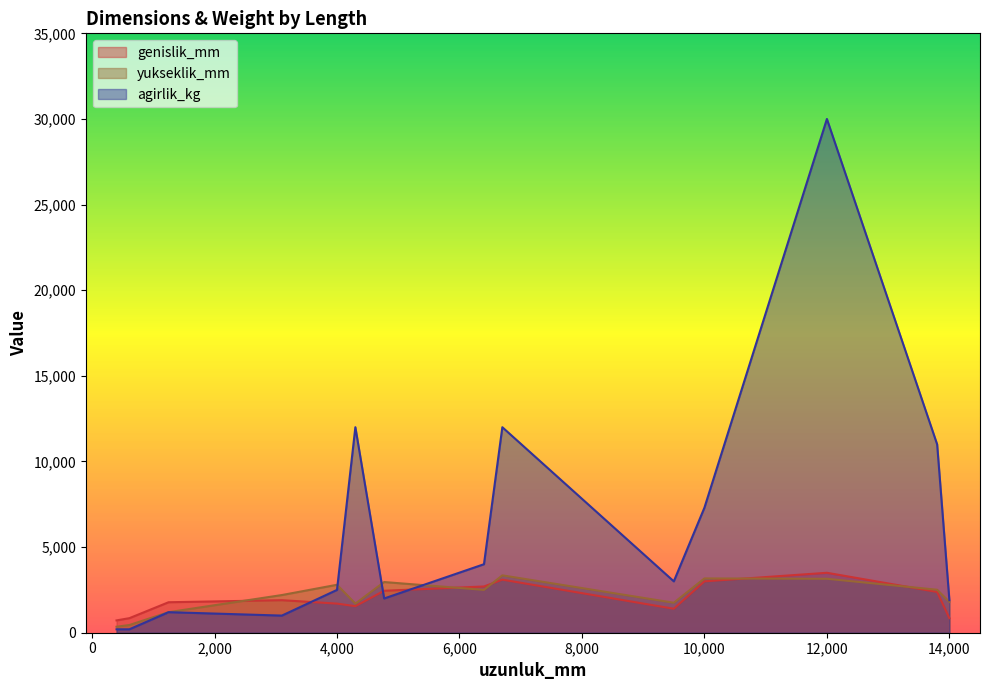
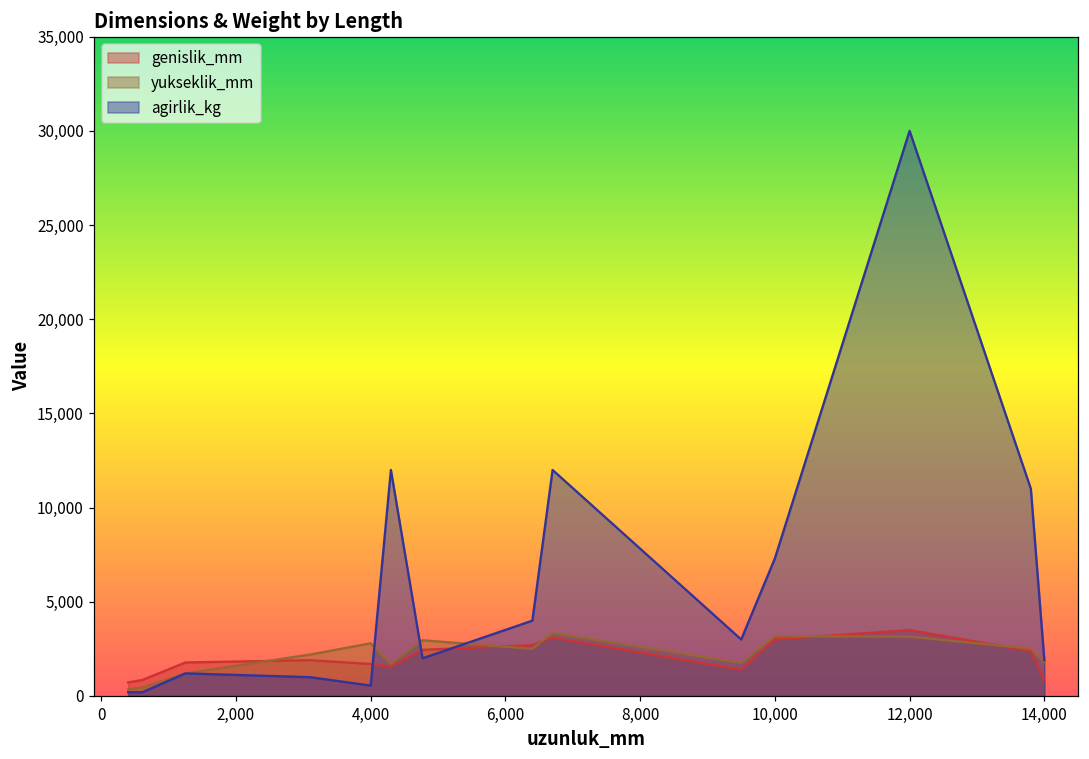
  {
    "agirlik_kg": {
-     "4,000": "2,500",
+     "4,000": "600",
      "10,000": "7,300",
      "12,000": "30,000"
    }
  }
